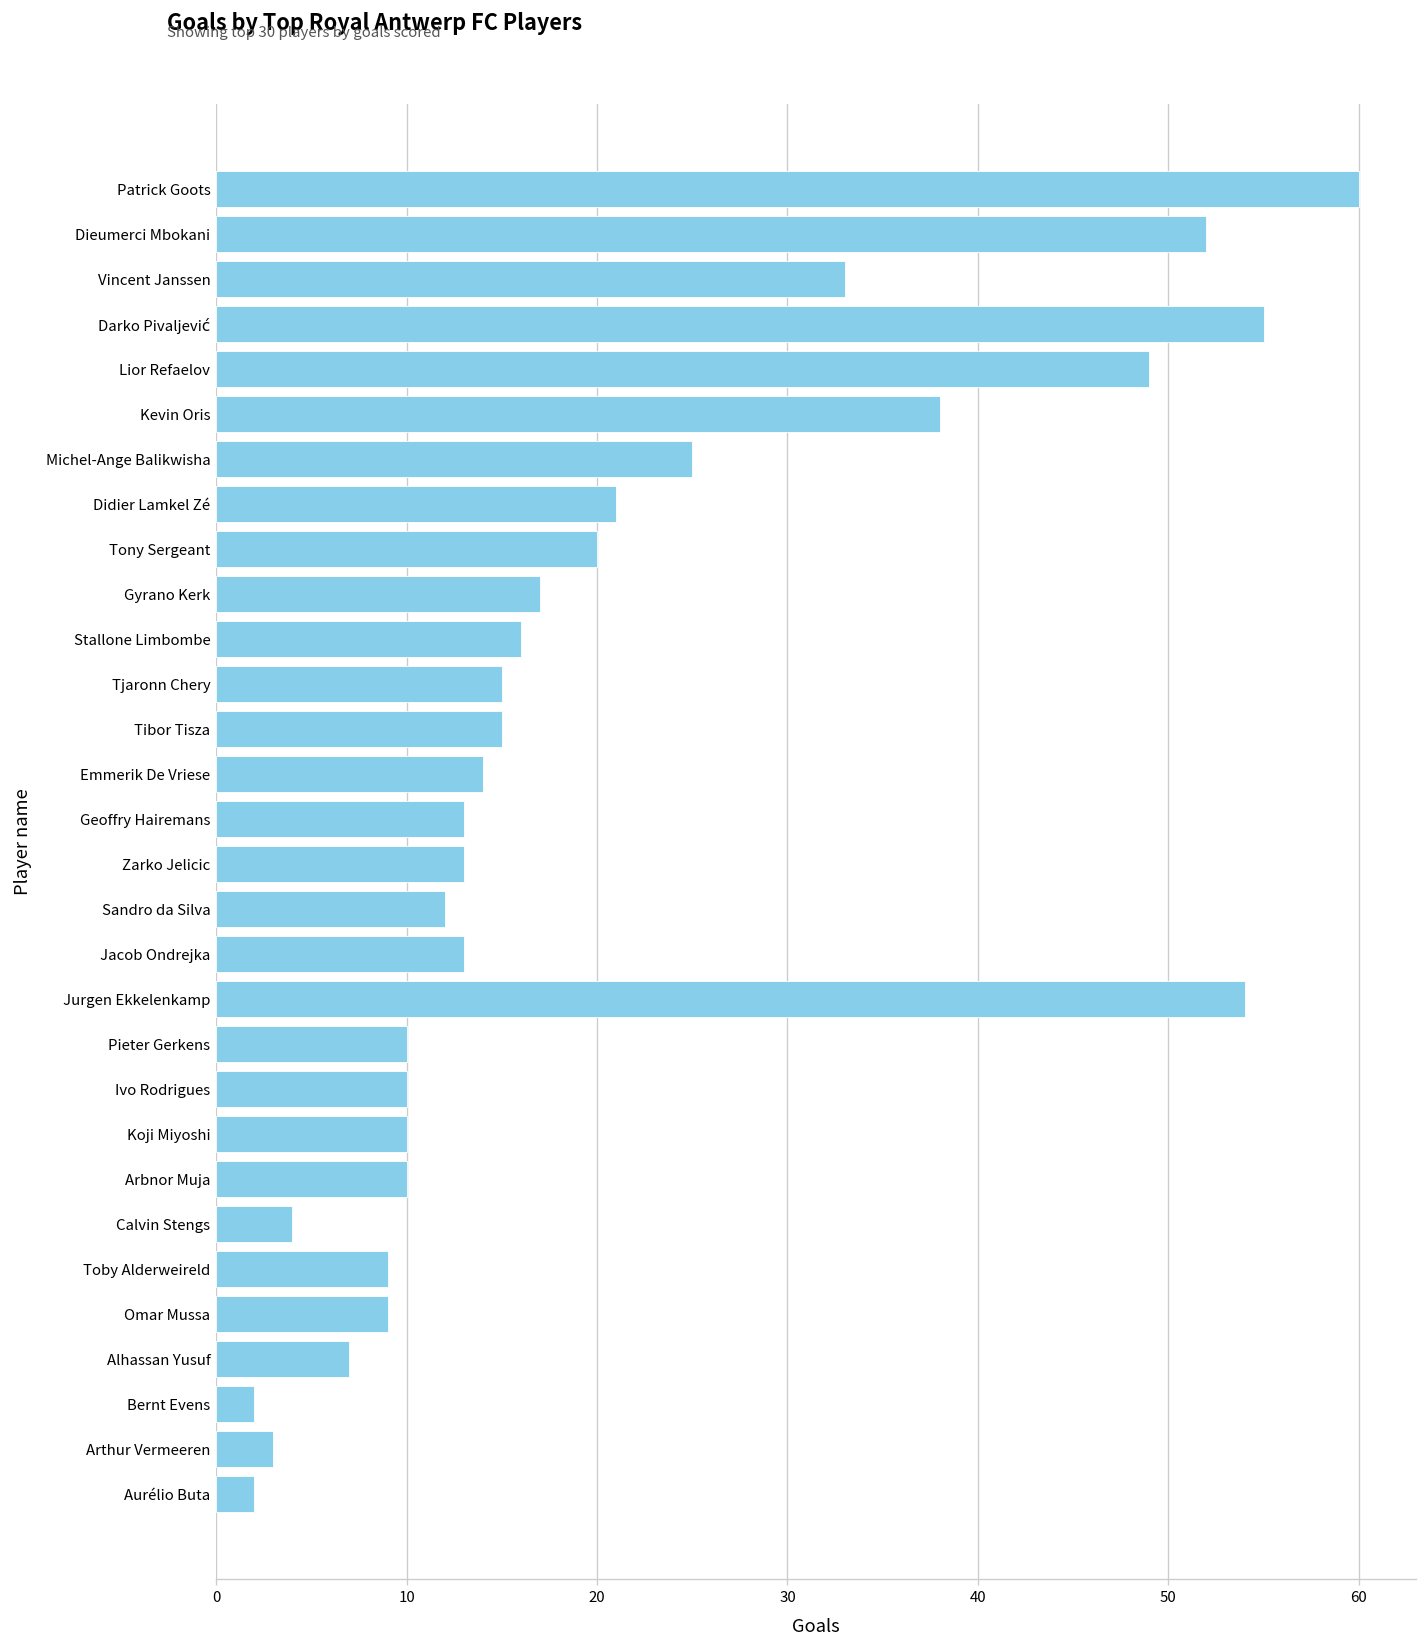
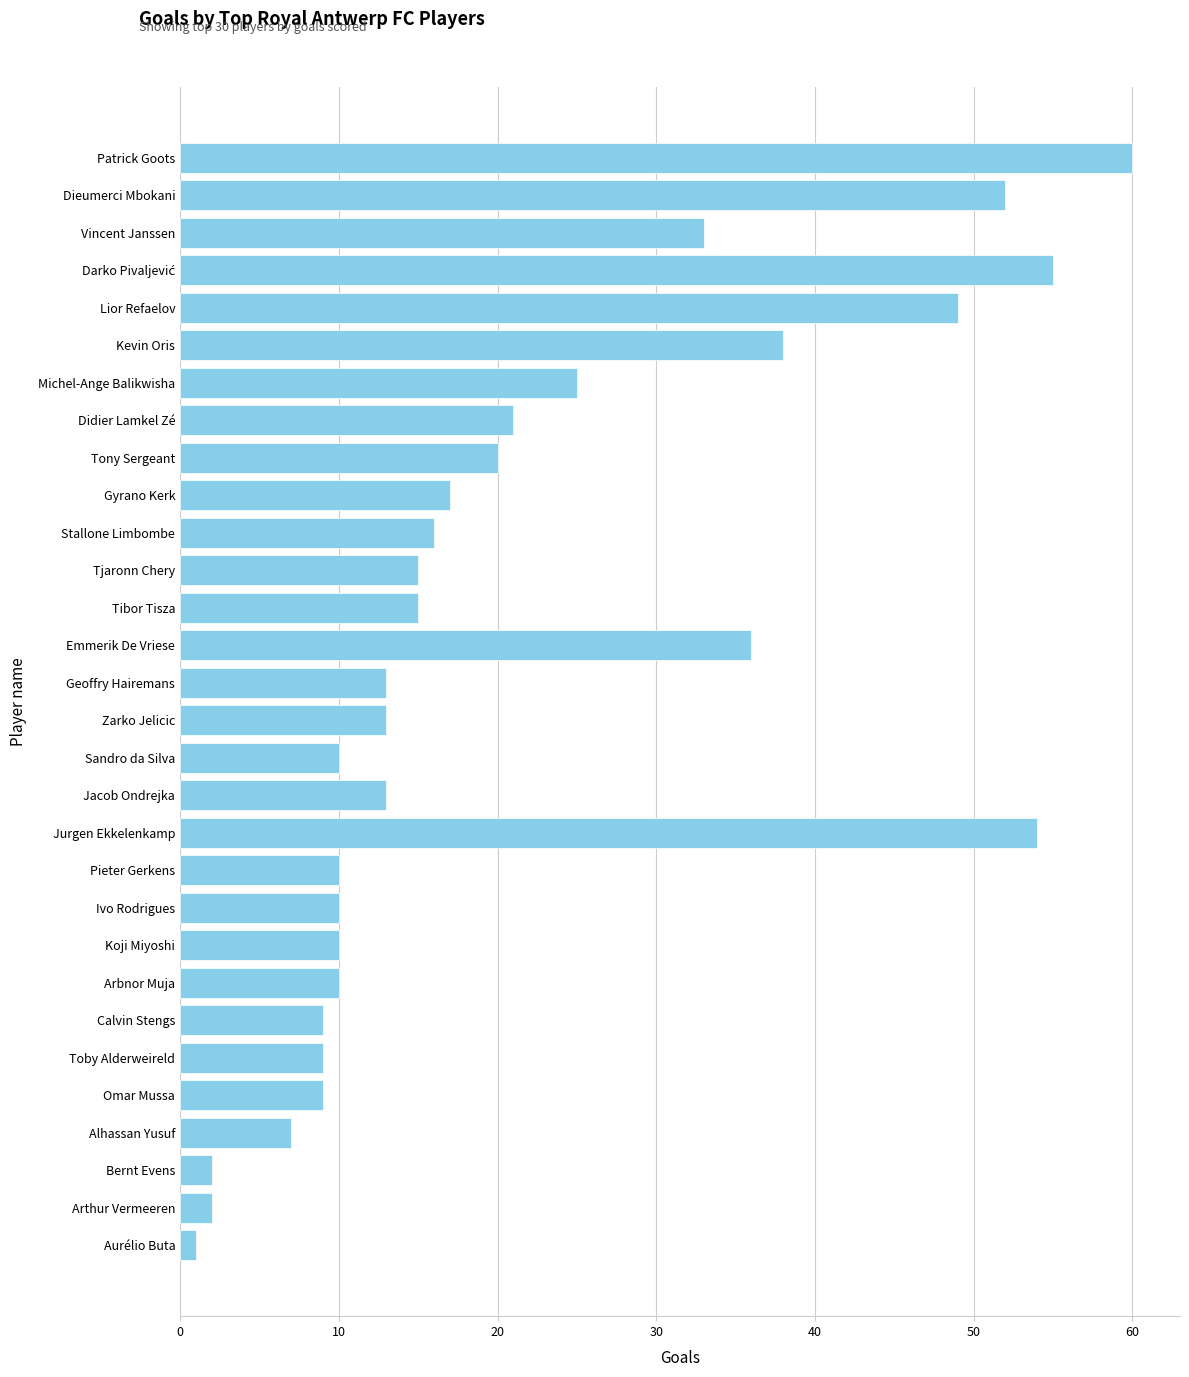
  {
    "Patrick Goots": 60,
    "Dieumerci Mbokani": 52,
    "Vincent Janssen": 33,
    "Darko Pivaljević": 55,
    "Lior Refaelov": 49,
    "Kevin Oris": 38,
    "Michel-Ange Balikwisha": 25,
    "Didier Lamkel Zé": 21,
    "Tony Sergeant": 20,
    "Gyrano Kerk": 17,
    "Stallone Limbombe": 16,
    "Tjaronn Chery": 15,
    "Tibor Tisza": 15,
-   "Emmerik De Vriese": 14,
+   "Emmerik De Vriese": 36,
    "Geoffry Hairemans": 13,
    "Zarko Jelicic": 13,
-   "Sandro da Silva": 12,
+   "Sandro da Silva": 10,
    "Jacob Ondrejka": 13,
    "Jurgen Ekkelenkamp": 54,
    "Pieter Gerkens": 10,
    "Ivo Rodrigues": 10,
    "Koji Miyoshi": 10,
    "Arbnor Muja": 10,
-   "Calvin Stengs": 4,
+   "Calvin Stengs": 9,
    "Toby Alderweireld": 9,
    "Omar Mussa": 9,
    "Alhassan Yusuf": 7,
    "Bernt Evens": 2,
-   "Arthur Vermeeren": 3,
-   "Aurélio Buta": 2
+   "Arthur Vermeeren": 2,
+   "Aurélio Buta": 1
  }
